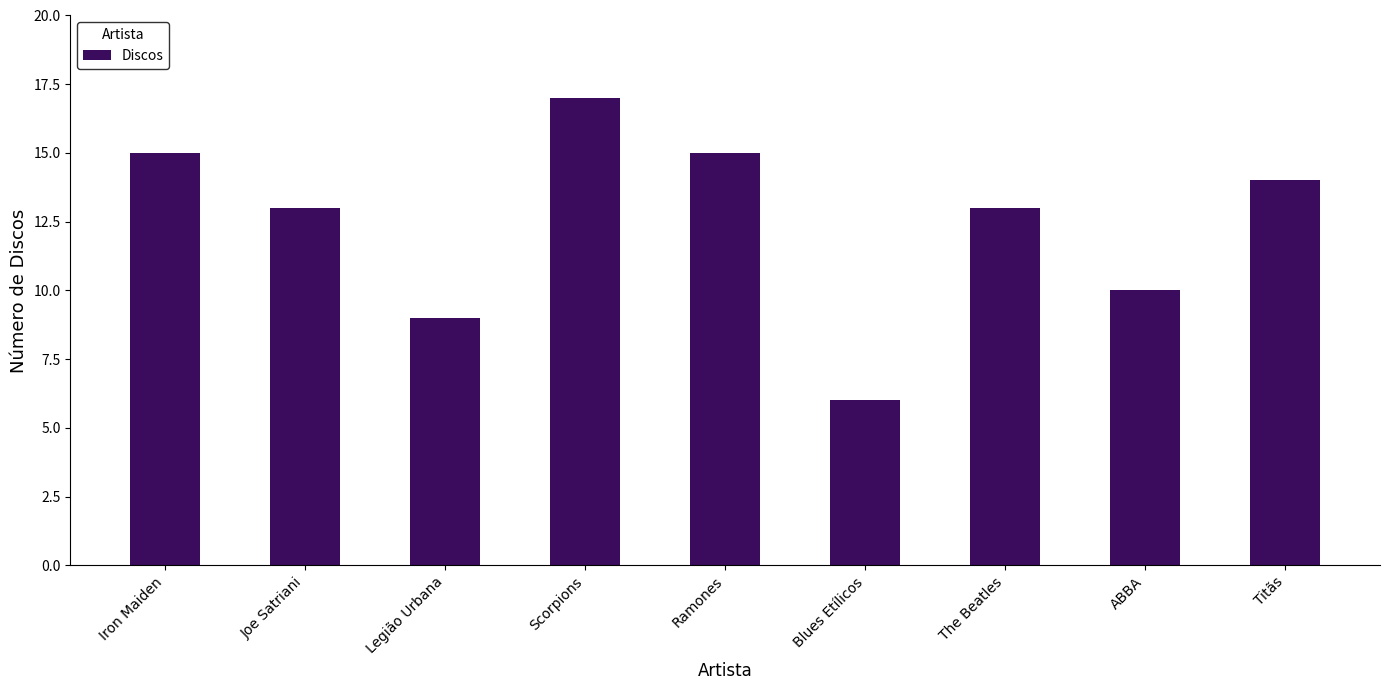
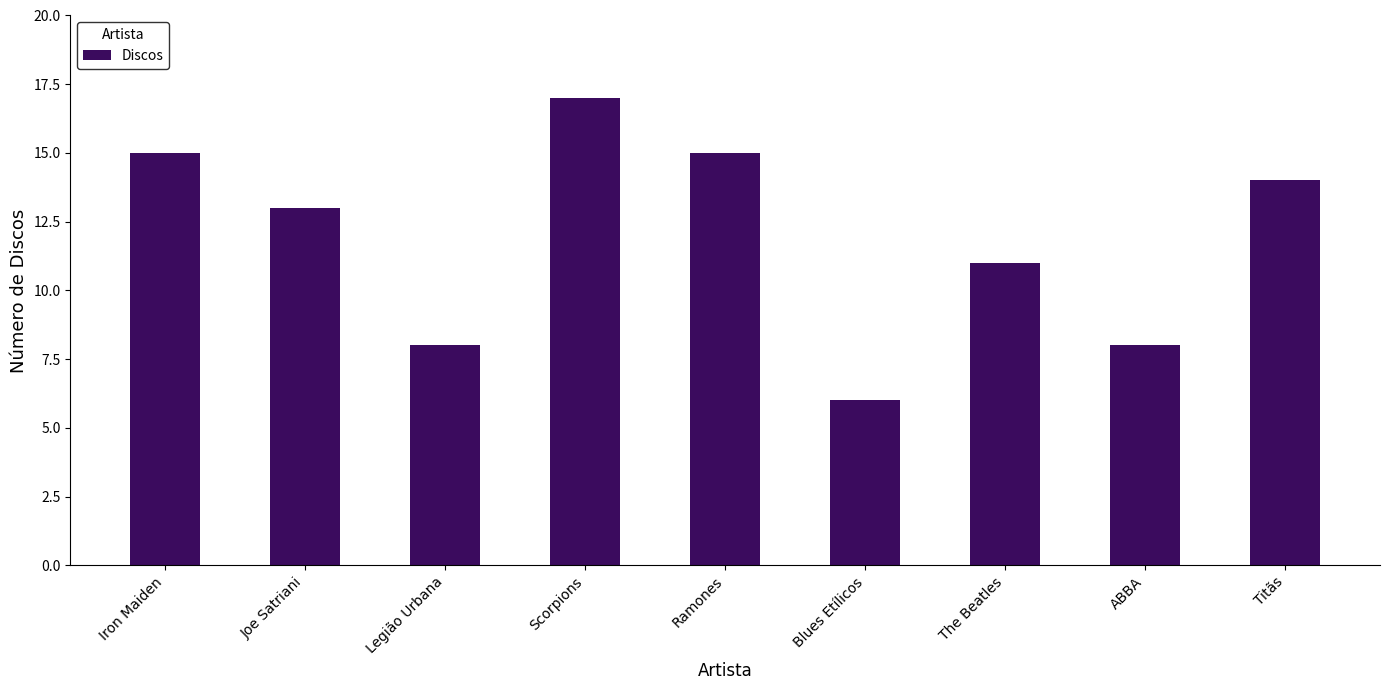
  {
    "Iron Maiden": 15,
    "Joe Satriani": 13,
-   "Legião Urbana": 9,
+   "Legião Urbana": 8,
    "Scorpions": 17,
    "Ramones": 15,
    "Blues Etílicos": 6,
-   "The Beatles": 13,
-   "ABBA": 10,
+   "The Beatles": 11,
+   "ABBA": 8,
    "Titãs": 14
  }
